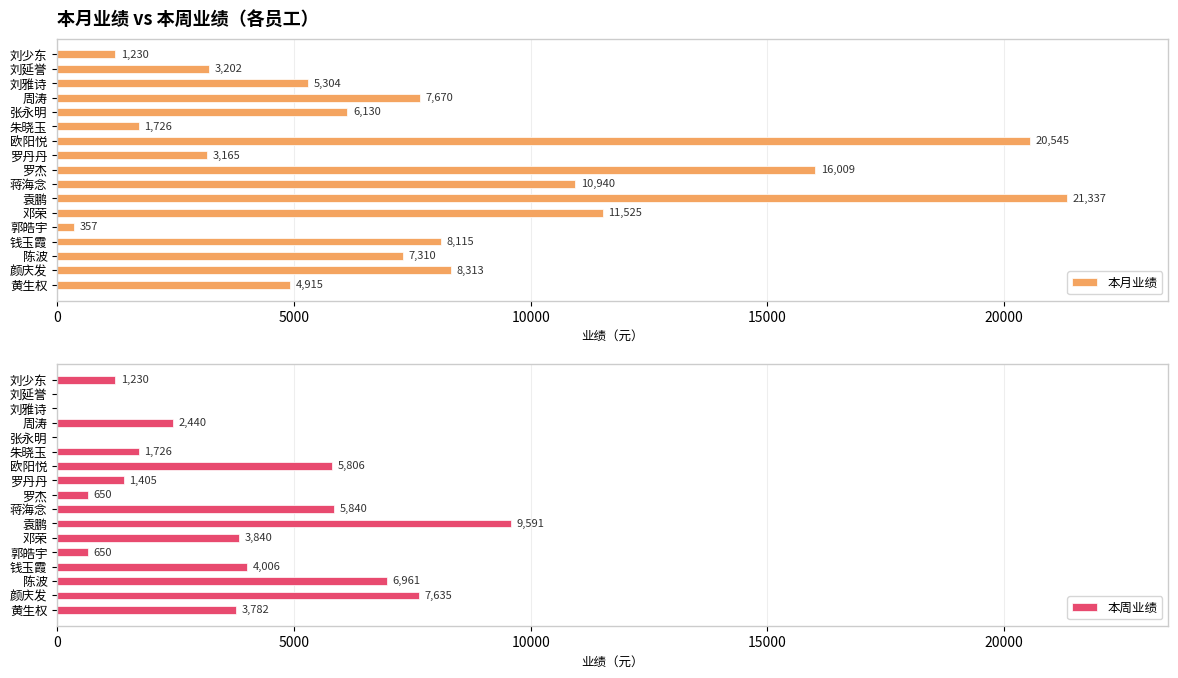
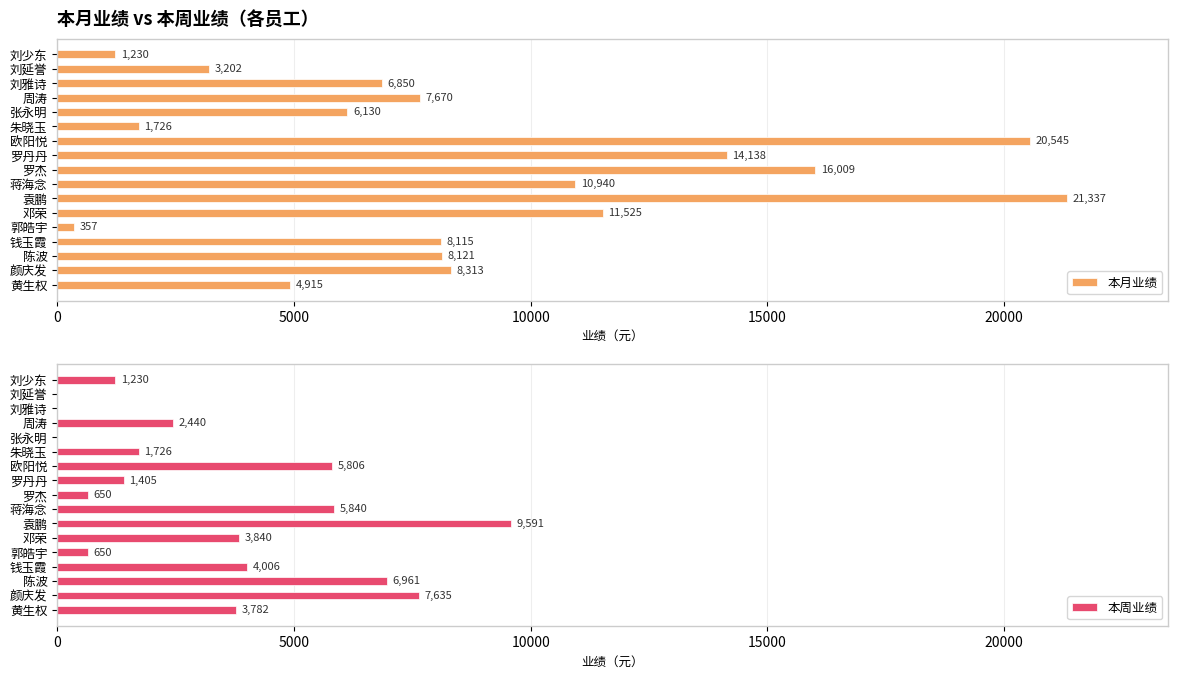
  {
    "本月业绩 vs 本周业绩（各员工）": {
      "刘少东": "1,230",
      "刘延誉": "3,202",
-     "刘雅诗": "5,304",
+     "刘雅诗": "6,850",
      "周涛": "7,670",
      "张永明": "6,130",
      "朱晓玉": "1,726",
      "欧阳悦": "20,545",
-     "罗丹丹": "3,165",
+     "罗丹丹": "14,138",
      "罗杰": "16,009",
      "蒋海念": "10,940",
      "袁鹏": "21,337",
      "邓荣": "11,525",
      "郭皓宇": "357",
      "钱玉霞": "8,115",
-     "陈波": "7,310",
+     "陈波": "8,121",
      "颜庆发": "8,313",
      "黄生权": "4,915"
    }
  }
